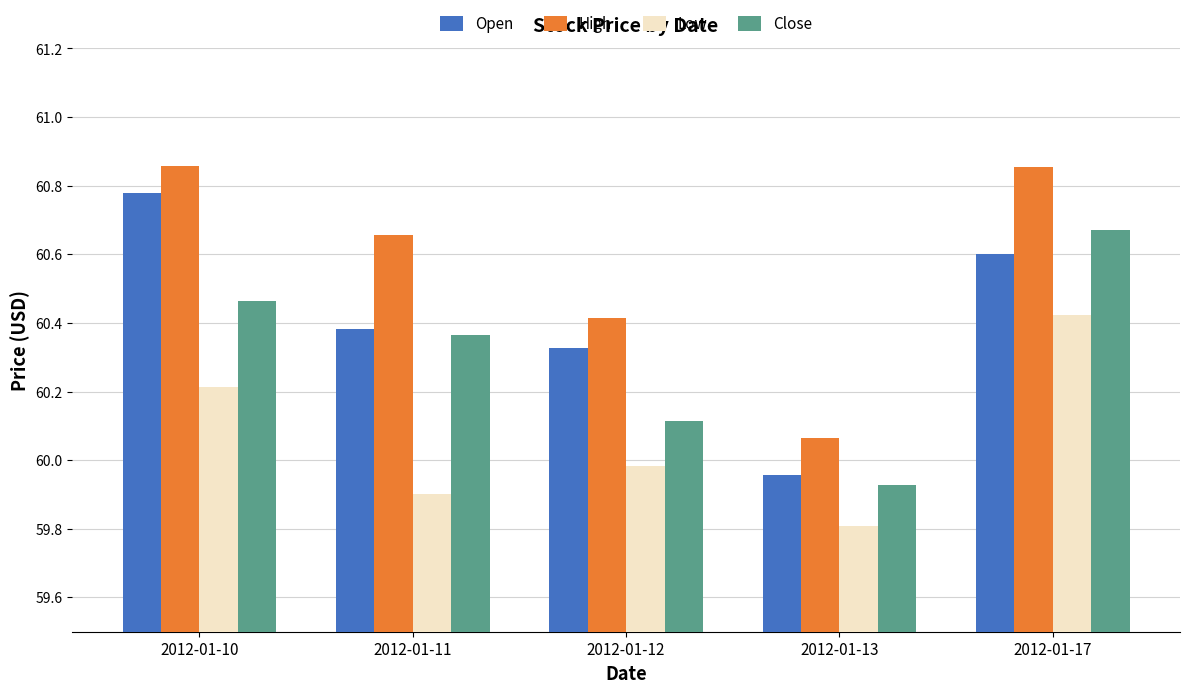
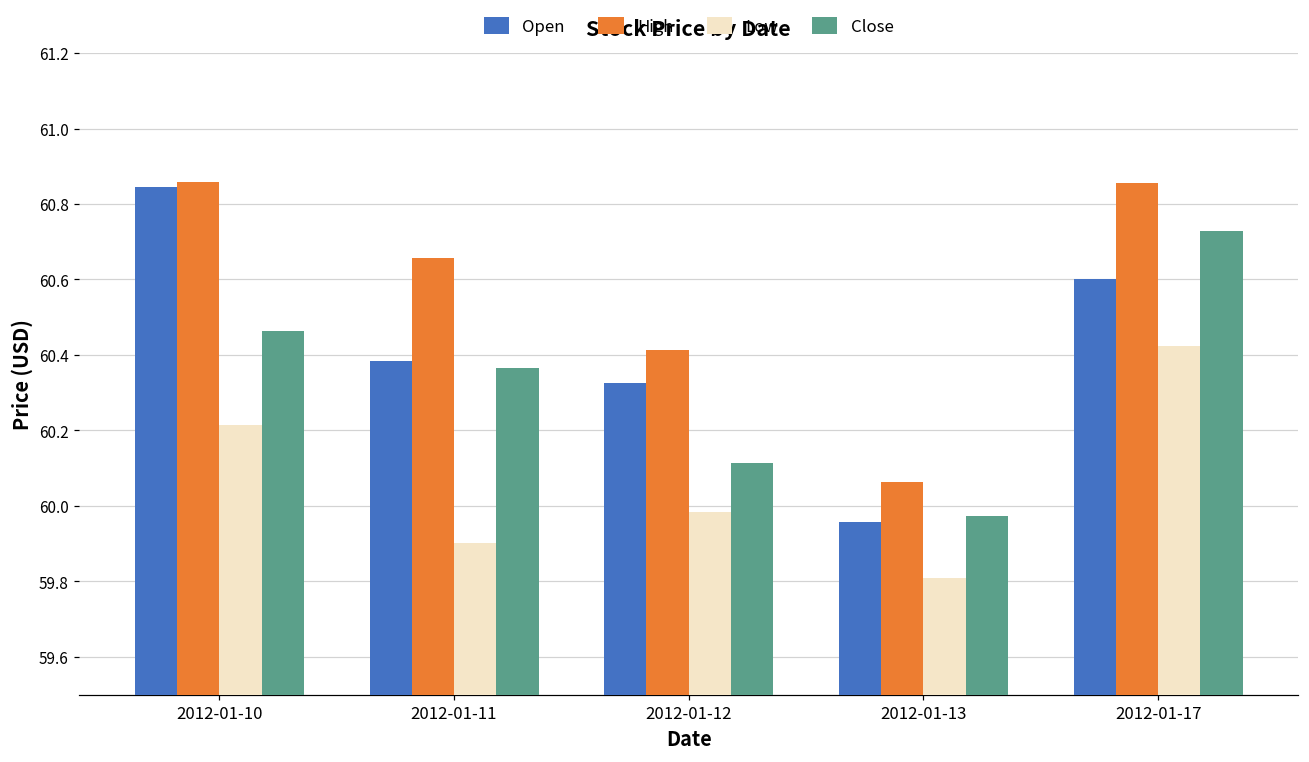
  {
    "Open": {
-     "2012-01-10": 60.78,
+     "2012-01-10": 60.84,
      "2012-01-11": 60.38,
      "2012-01-12": 60.33,
      "2012-01-13": 59.96,
      "2012-01-17": 60.60
    },
    "High": {
      "2012-01-10": 60.86,
      "2012-01-11": 60.66,
      "2012-01-12": 60.41,
      "2012-01-13": 60.06,
      "2012-01-17": 60.86
    },
    "Low": {
      "2012-01-10": 60.21,
      "2012-01-11": 59.90,
      "2012-01-12": 59.98,
      "2012-01-13": 59.81,
      "2012-01-17": 60.42
    },
    "Close": {
      "2012-01-10": 60.46,
      "2012-01-11": 60.36,
      "2012-01-12": 60.11,
-     "2012-01-13": 59.93,
-     "2012-01-17": 60.67
+     "2012-01-13": 59.97,
+     "2012-01-17": 60.73
    }
  }
